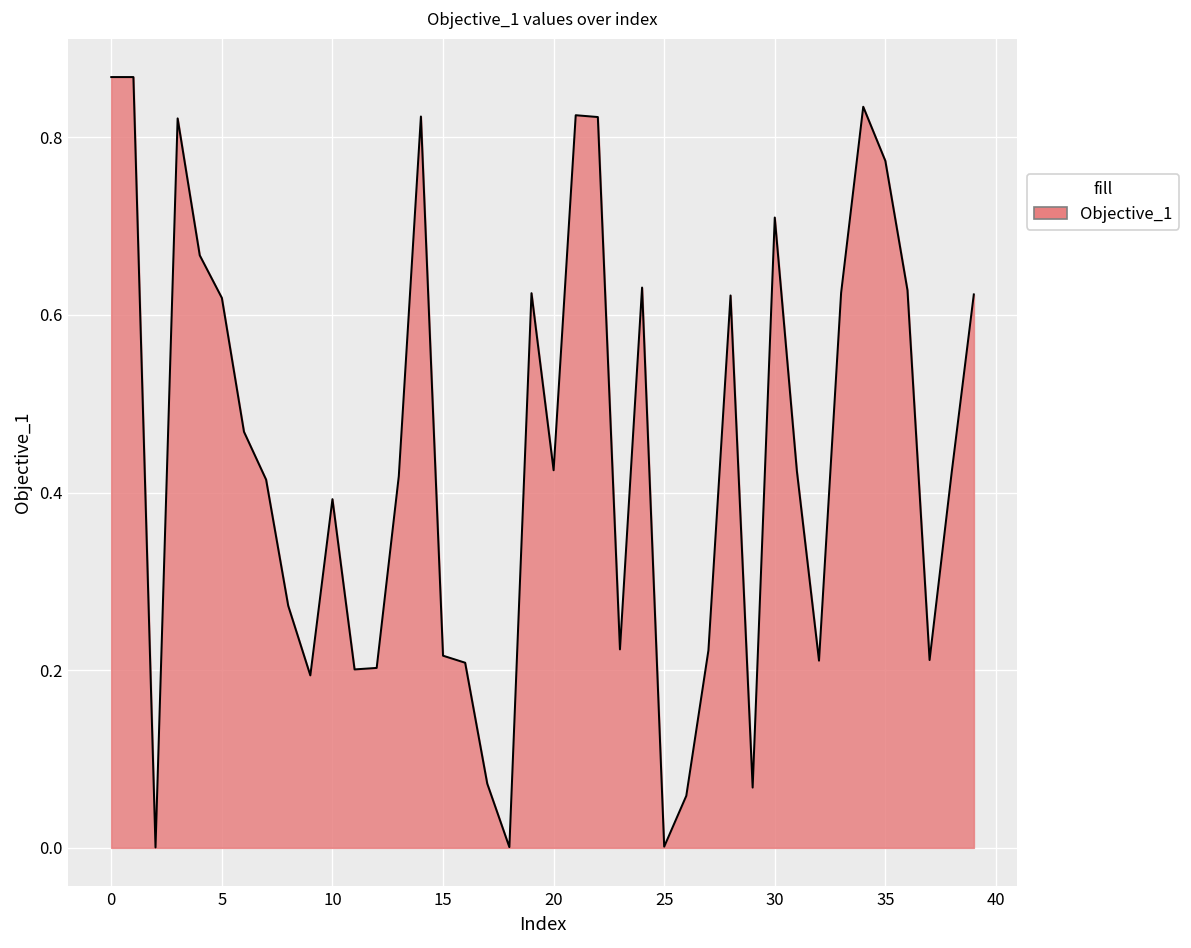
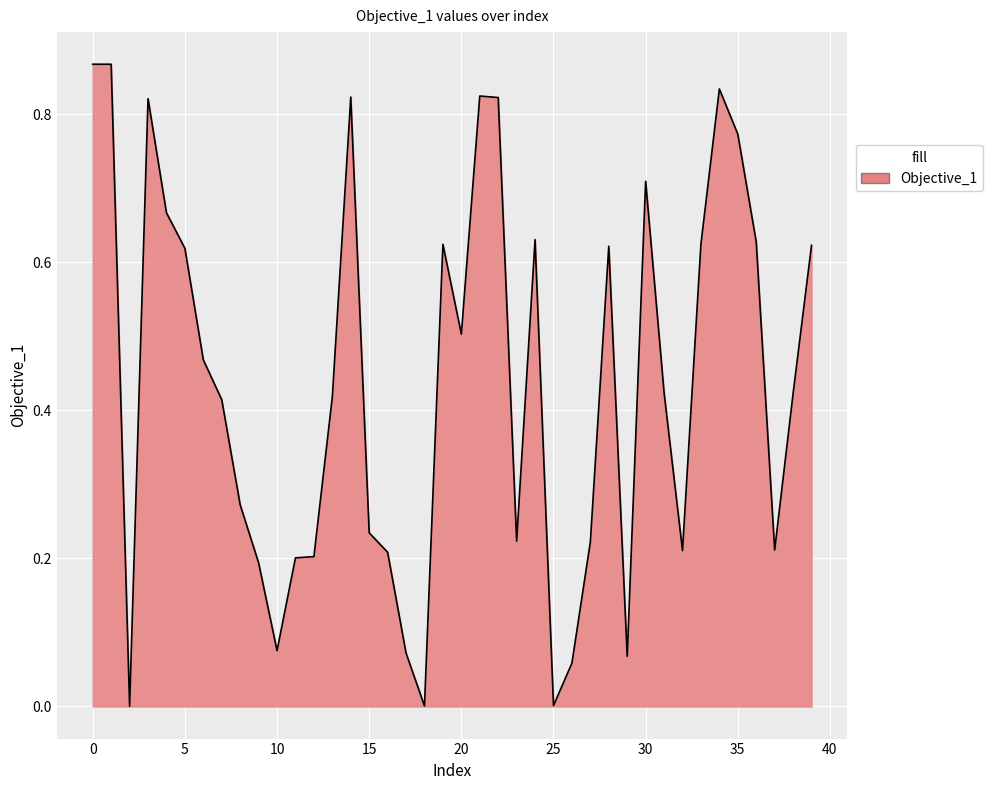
  {
    "0": 0.87,
    "5": 0.62,
-   "10": 0.39,
-   "15": 0.22,
-   "20": 0.43,
+   "10": 0.08,
+   "15": 0.23,
+   "20": 0.50,
    "25": 0.00,
    "30": 0.71,
    "35": 0.77
  }
